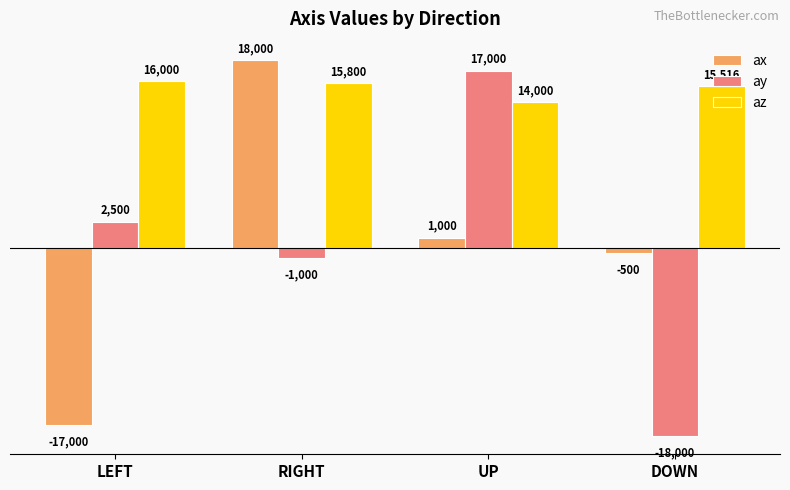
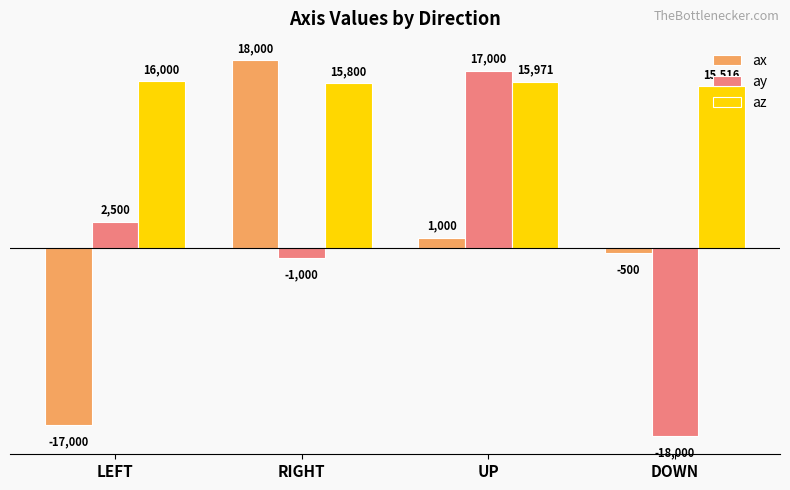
  {
    "az": {
      "LEFT": "16,000",
      "RIGHT": "15,800",
-     "UP": "14,000",
+     "UP": "15,971",
      "DOWN": "15,516"
    }
  }
